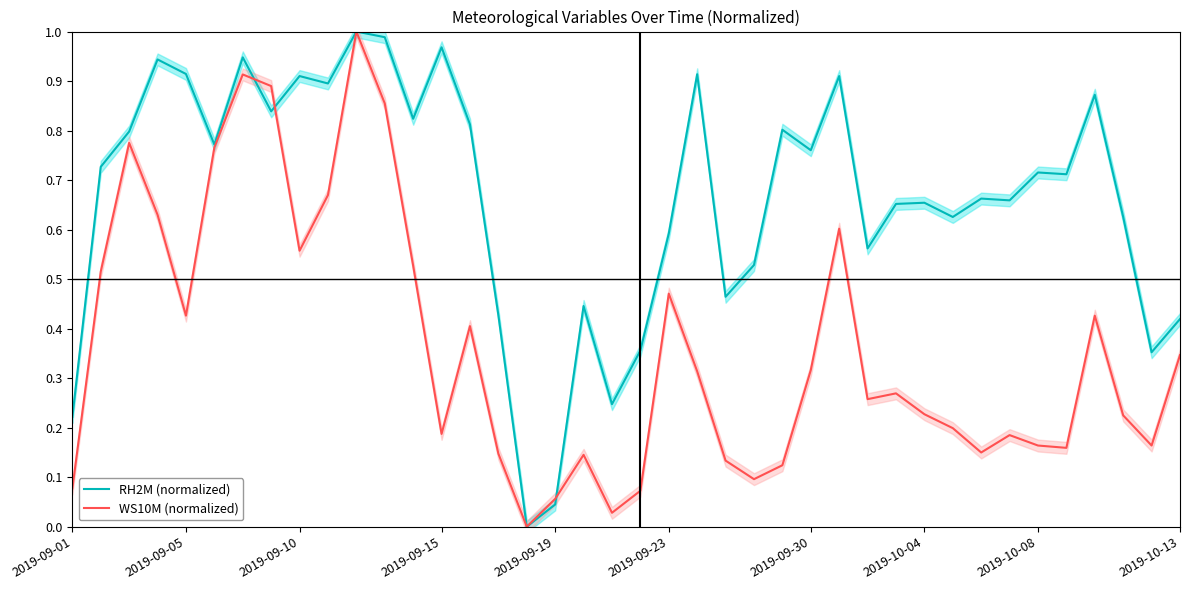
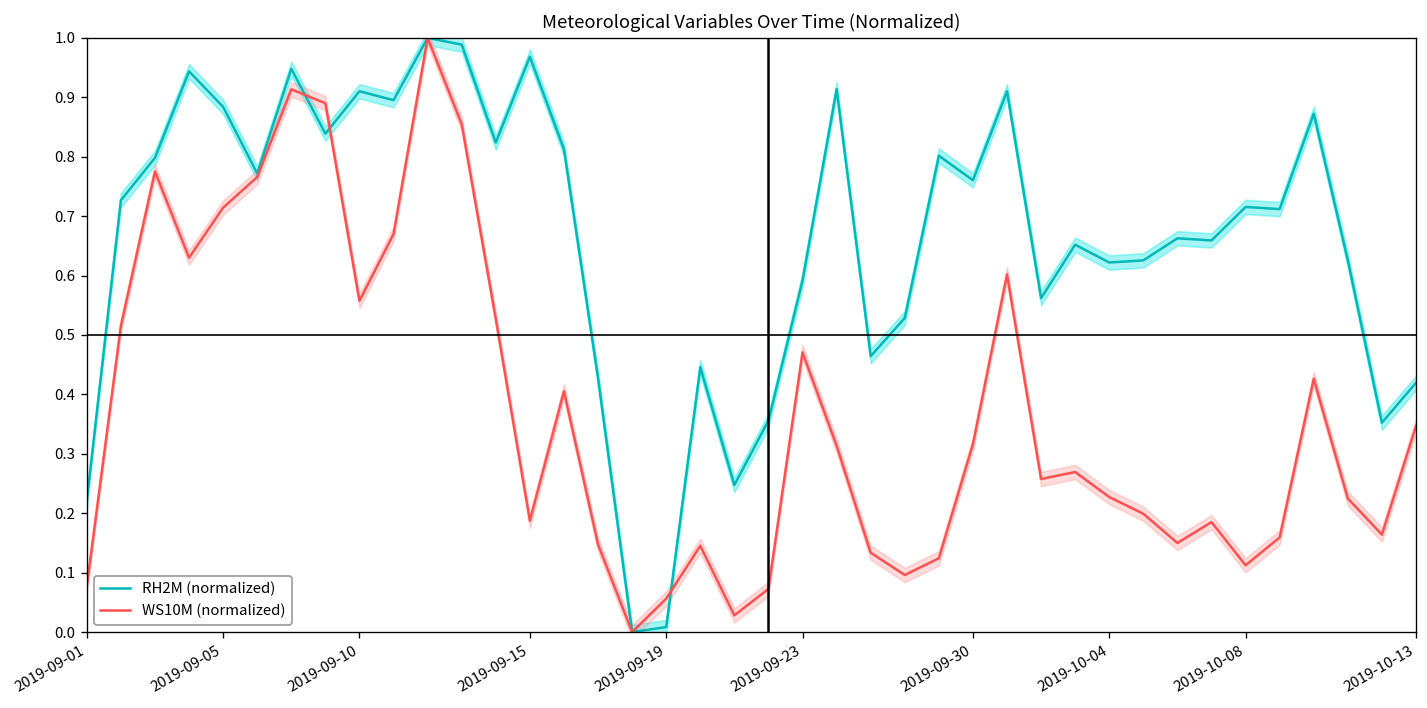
  {
    "RH2M (normalized)": {
      "2019-09-01": 0.22,
-     "2019-09-05": 0.91,
+     "2019-09-05": 0.88,
      "2019-09-10": 0.91,
      "2019-09-15": 0.97,
-     "2019-09-19": 0.04,
+     "2019-09-19": 0.01,
      "2019-09-23": 0.59,
      "2019-09-30": 0.76,
-     "2019-10-04": 0.65,
+     "2019-10-04": 0.62,
      "2019-10-08": 0.72,
      "2019-10-13": 0.42
    },
    "WS10M (normalized)": {
      "2019-09-01": 0.08,
-     "2019-09-05": 0.43,
+     "2019-09-05": 0.71,
      "2019-09-10": 0.56,
      "2019-09-15": 0.19,
      "2019-09-23": 0.47,
      "2019-09-30": 0.32,
      "2019-10-04": 0.23,
-     "2019-10-08": 0.16,
+     "2019-10-08": 0.11,
      "2019-10-13": 0.35
    }
  }
